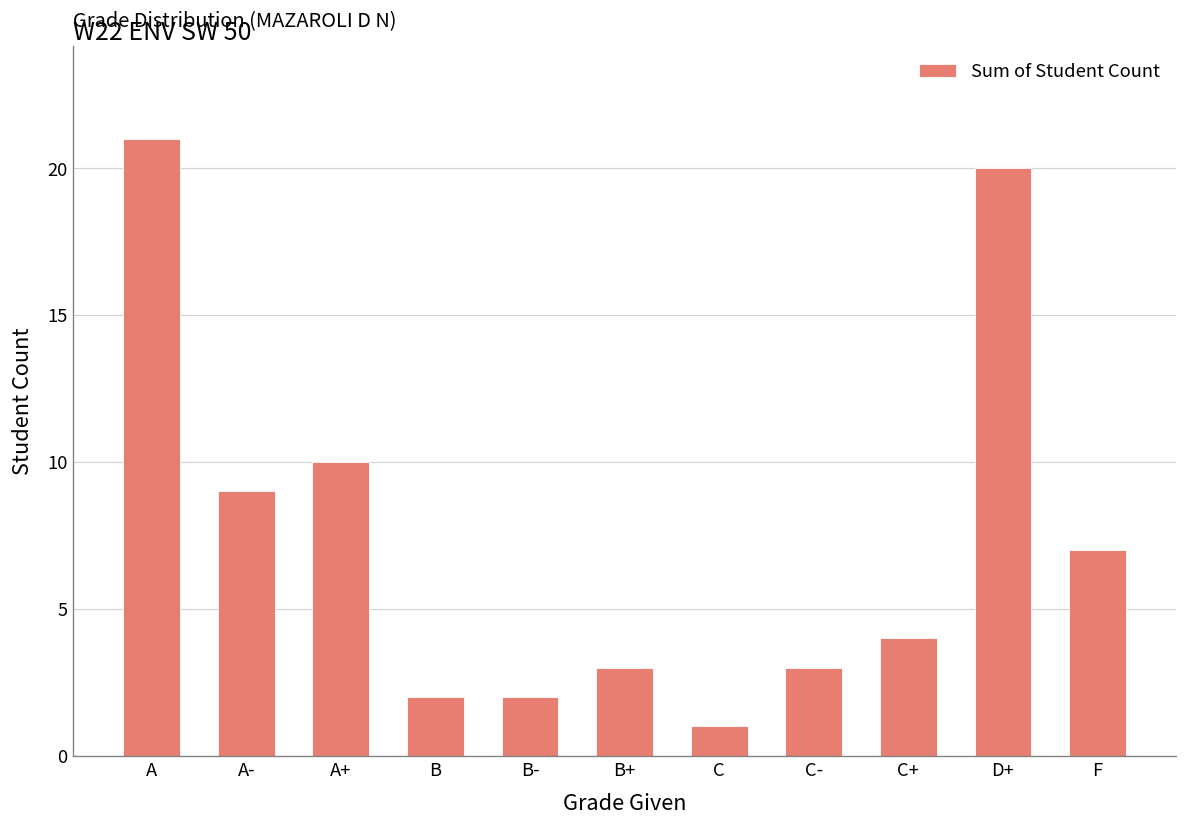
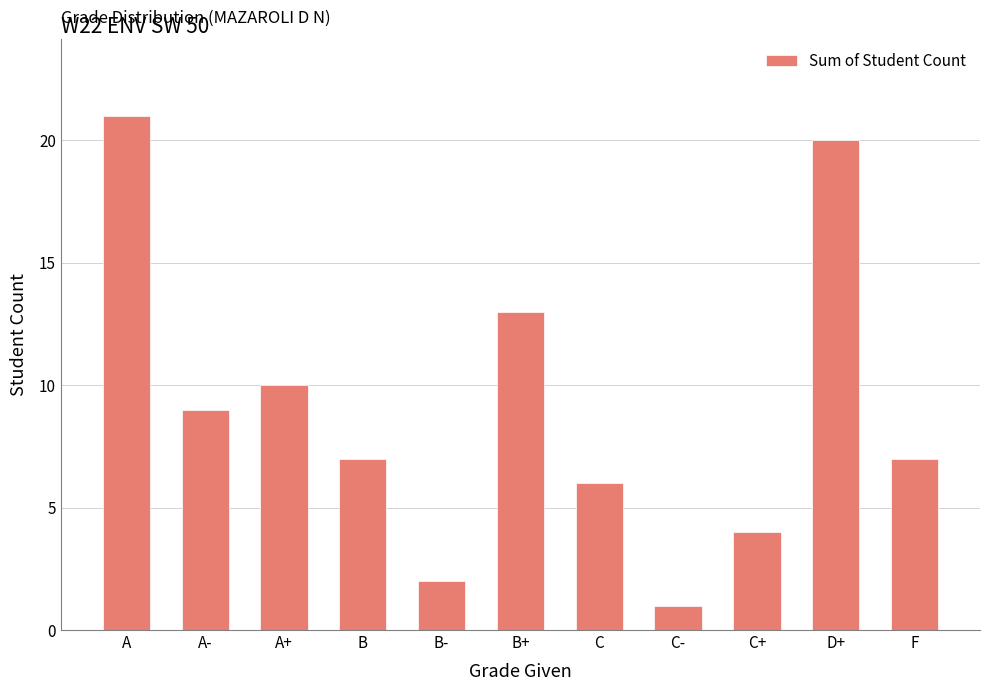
  {
    "A": 21,
    "A-": 9,
    "A+": 10,
-   "B": 2,
+   "B": 7,
    "B-": 2,
-   "B+": 3,
-   "C": 1,
-   "C-": 3,
+   "B+": 13,
+   "C": 6,
+   "C-": 1,
    "C+": 4,
    "D+": 20,
    "F": 7
  }
